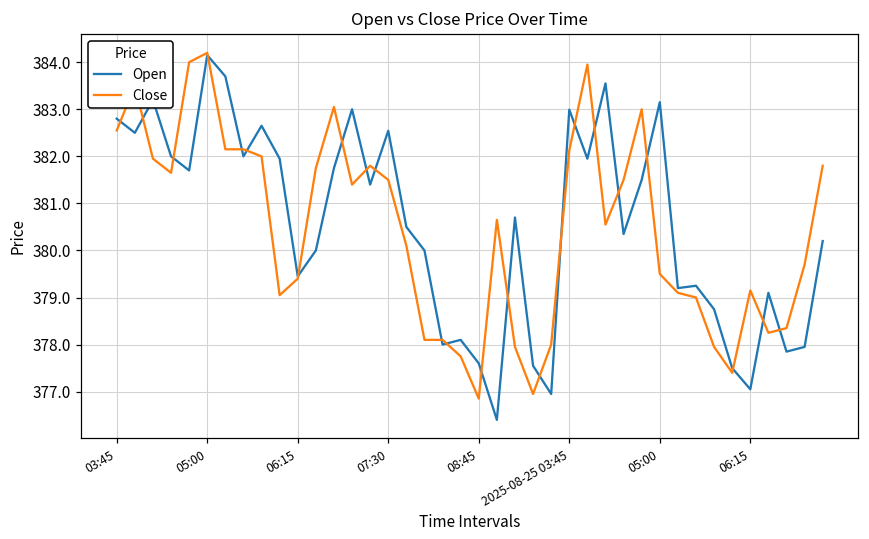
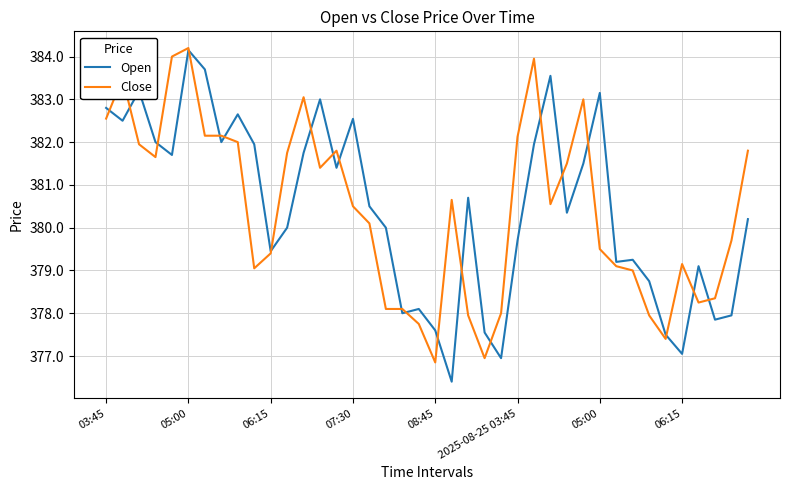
  {
    "Open": {
      "03:45": 382.8,
      "07:30": 382.5,
      "08:45": 377.6,
-     "2025-08-25 03:45": 383.0
+     "2025-08-25 03:45": 379.7
    },
    "Close": {
      "03:45": 382.5,
-     "07:30": 381.5,
+     "07:30": 380.5,
      "08:45": 376.9,
      "2025-08-25 03:45": 382.1
    }
  }
